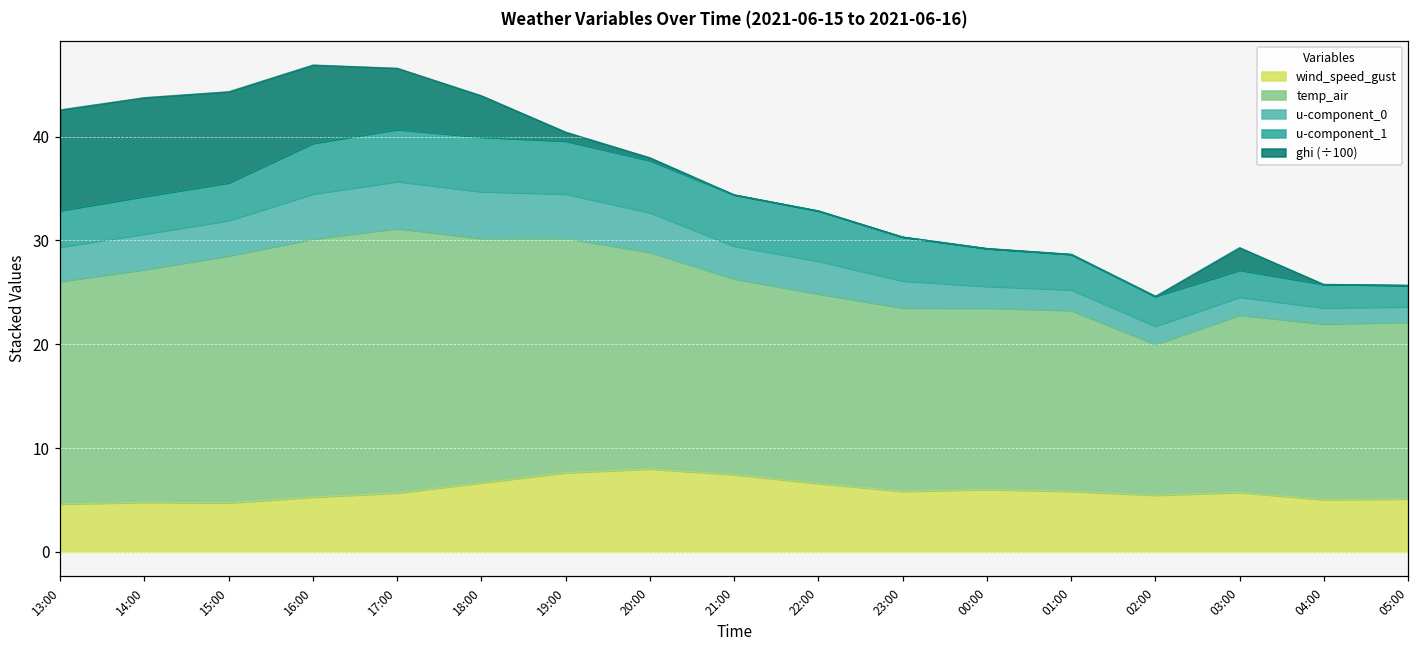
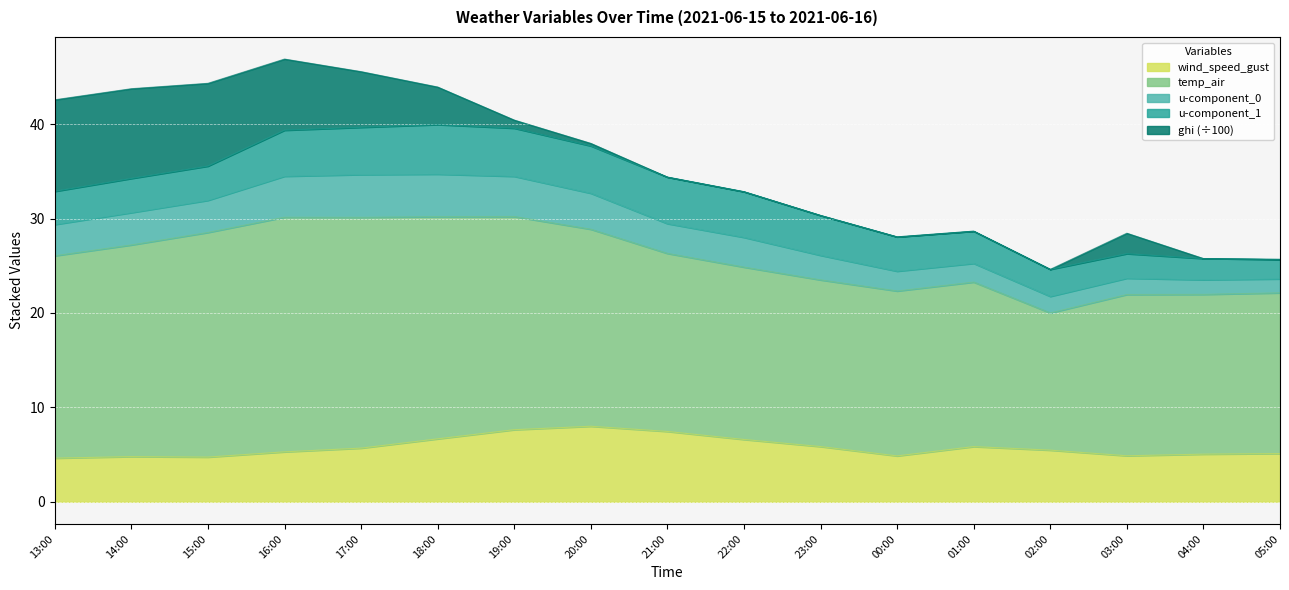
  {
    "wind_speed_gust": {
      "13:00": 5,
      "14:00": 5,
      "15:00": 5,
      "16:00": 5,
      "17:00": 6,
      "18:00": 7,
      "19:00": 8,
      "20:00": 8,
      "21:00": 7,
      "22:00": 7,
      "23:00": 6,
-     "00:00": 6,
+     "00:00": 5,
      "01:00": 6,
      "02:00": 5,
-     "03:00": 6,
+     "03:00": 5,
      "04:00": 5,
      "05:00": 5
    },
    "temp_air": {
      "13:00": 21,
      "14:00": 22,
      "15:00": 24,
      "16:00": 25,
-     "17:00": 25,
+     "17:00": 24,
      "18:00": 24,
      "19:00": 23,
      "20:00": 21,
      "21:00": 19,
      "22:00": 18,
      "23:00": 18,
      "00:00": 17,
      "01:00": 17,
      "02:00": 15,
      "03:00": 17,
      "04:00": 17,
      "05:00": 17
    },
    "ghi (÷100)": {
      "13:00": 10,
      "14:00": 10,
      "15:00": 9,
      "16:00": 8,
      "17:00": 6,
      "18:00": 4,
      "19:00": 1,
      "03:00": 2
    }
  }
